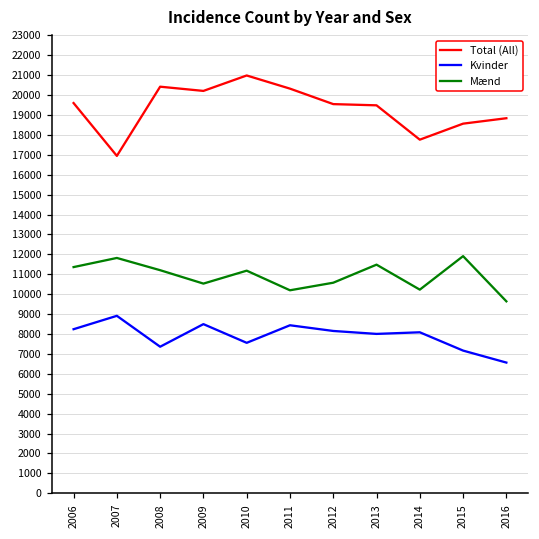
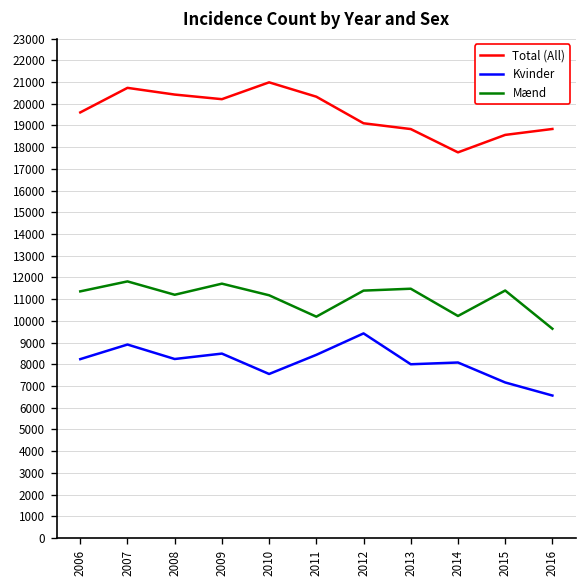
  {
    "Total (All)": {
      "2006": 19600,
-     "2007": 16900,
+     "2007": 20700,
      "2008": 20400,
      "2009": 20200,
      "2010": 21000,
      "2011": 20300,
-     "2012": 19500,
-     "2013": 19500,
+     "2012": 19100,
+     "2013": 18800,
      "2014": 17800,
      "2015": 18600,
      "2016": 18800
    },
    "Kvinder": {
      "2006": 8200,
      "2007": 8900,
-     "2008": 7400,
+     "2008": 8200,
      "2009": 8500,
      "2010": 7600,
      "2011": 8400,
-     "2012": 8200,
+     "2012": 9400,
      "2013": 8000,
      "2014": 8100,
      "2015": 7200,
      "2016": 6600
    },
    "Mænd": {
      "2006": 11400,
      "2007": 11800,
      "2008": 11200,
-     "2009": 10500,
+     "2009": 11700,
      "2010": 11200,
      "2011": 10200,
-     "2012": 10600,
+     "2012": 11400,
      "2013": 11500,
      "2014": 10200,
-     "2015": 11900,
+     "2015": 11400,
      "2016": 9600
    }
  }
